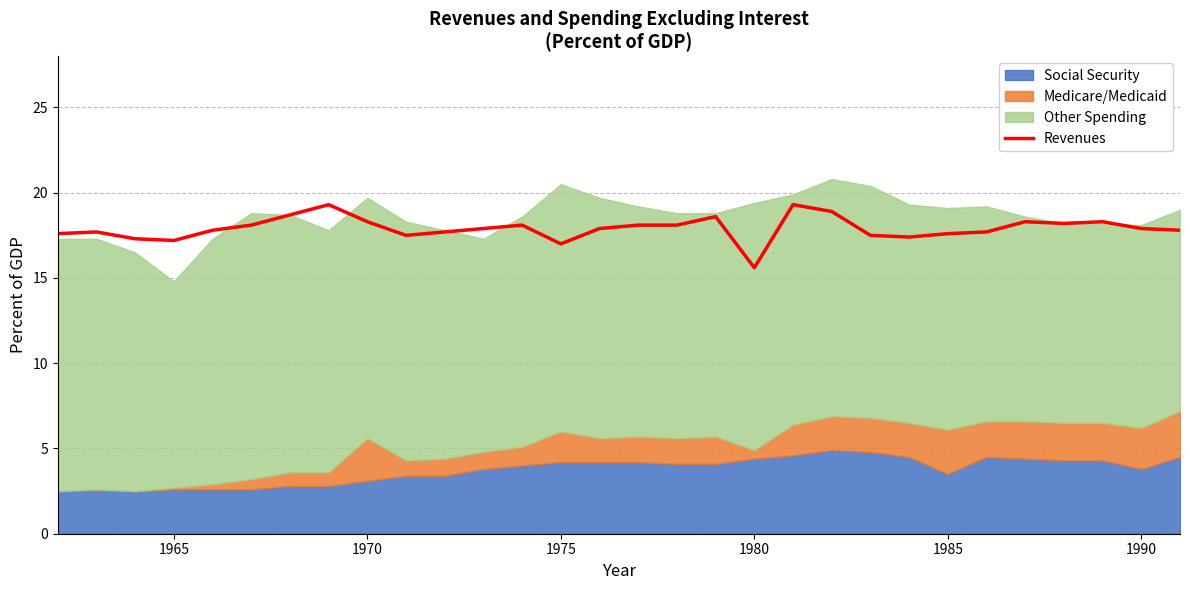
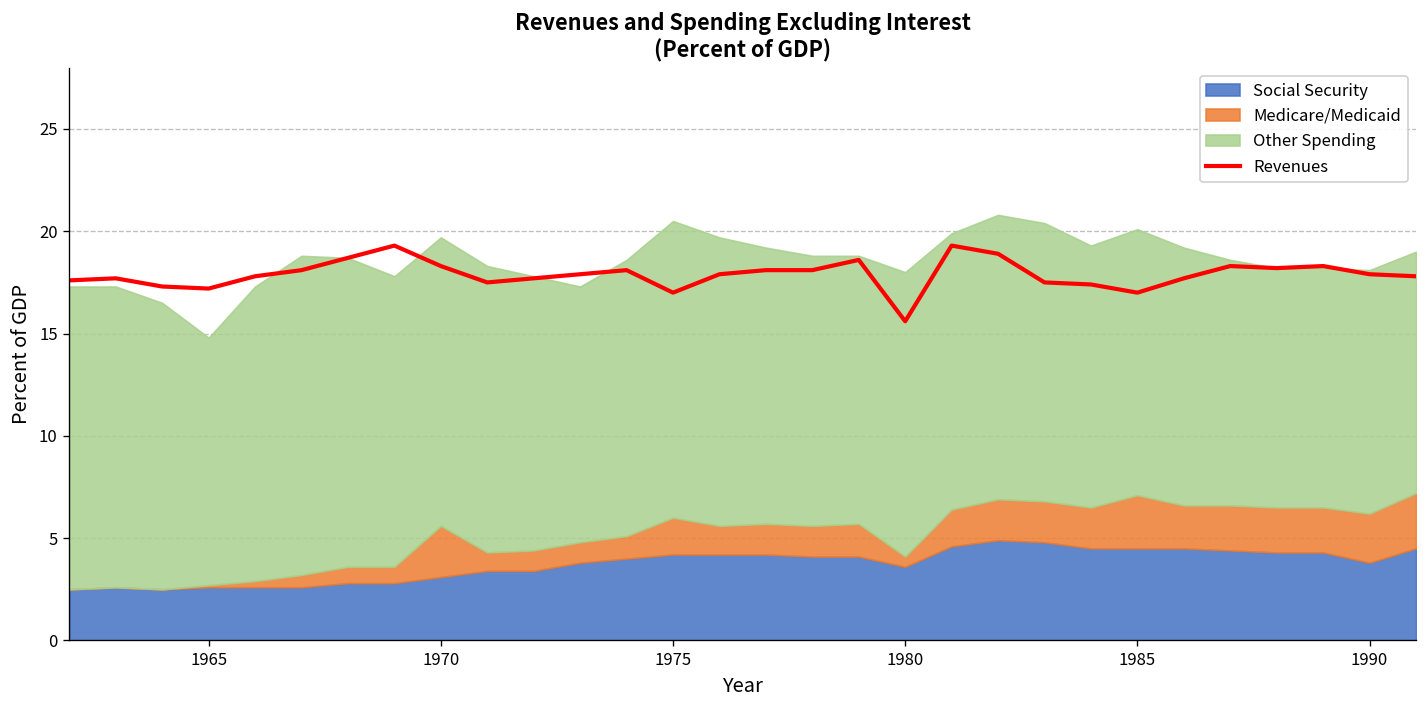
  {
    "Revenues": {
      "1965": 17.2,
      "1970": 18.3,
      "1975": 17.0,
      "1980": 15.6,
-     "1985": 17.6,
+     "1985": 17.0,
      "1990": 17.9
    },
    "Social Security": {
      "1970": 3.1,
      "1975": 4.2,
-     "1980": 4.4,
-     "1985": 3.5,
+     "1980": 3.6,
+     "1985": 4.5,
      "1990": 3.8
    },
    "Medicare/Medicaid": {
      "1970": 2.5,
      "1975": 1.8,
      "1980": 0.5,
      "1985": 2.6,
      "1990": 2.4
    },
    "Other Spending": {
      "1965": 12.1,
      "1970": 14.1,
      "1975": 14.5,
-     "1980": 14.5,
+     "1980": 13.9,
      "1985": 13.0,
      "1990": 11.9
    }
  }
